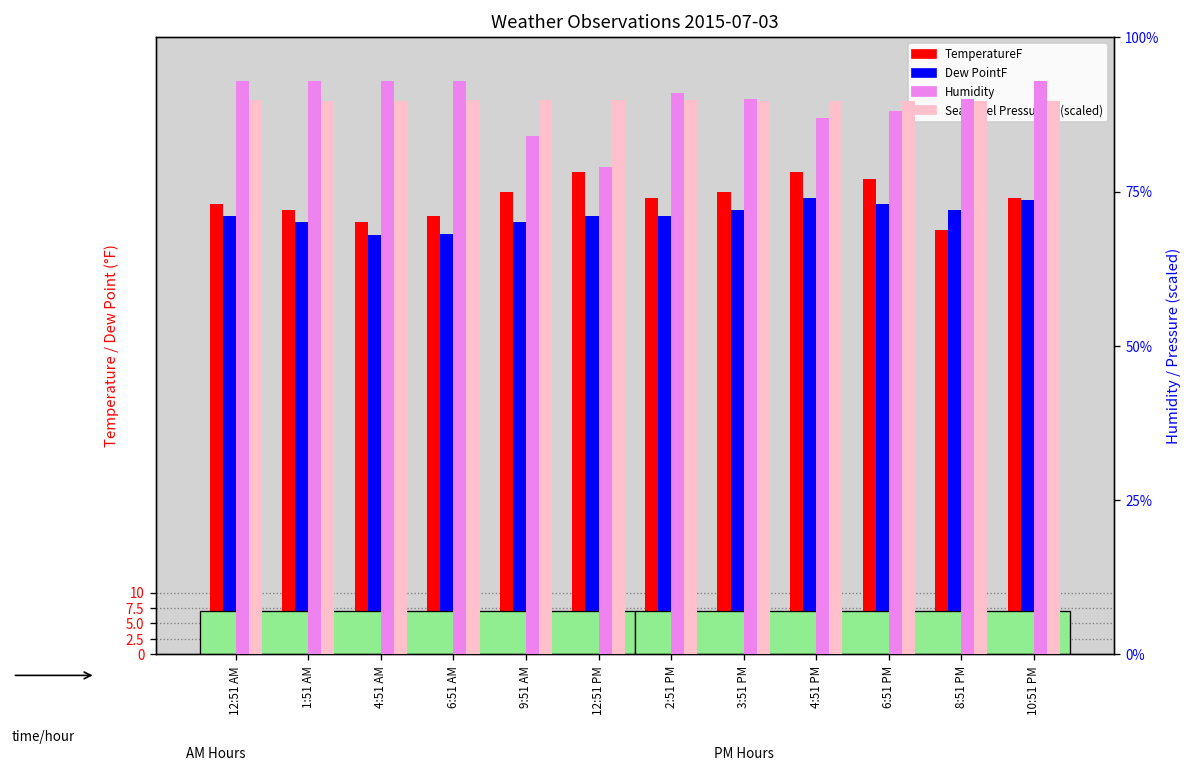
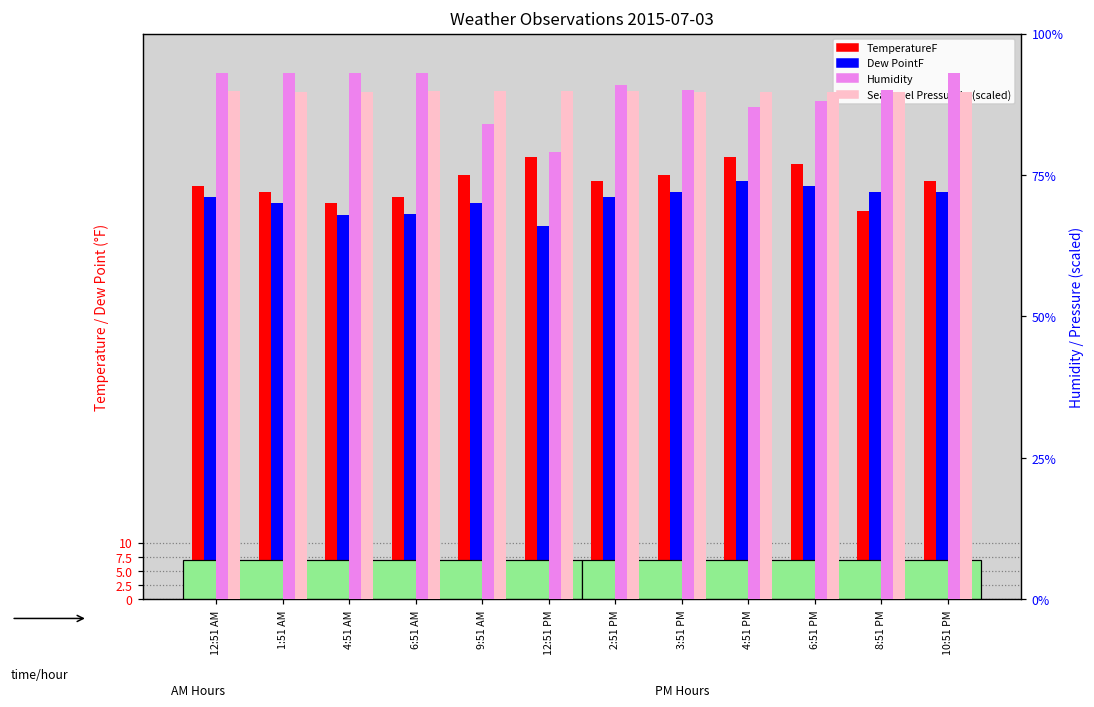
  {
    "TemperatureF": {
      "12:51 AM": "73",
      "1:51 AM": "72",
      "4:51 AM": "70",
      "6:51 AM": "71",
      "9:51 AM": "75",
      "12:51 PM": "78",
      "2:51 PM": "74",
      "3:51 PM": "75",
      "4:51 PM": "78",
      "6:51 PM": "77",
      "8:51 PM": "69",
      "10:51 PM": "74"
    },
    "Dew PointF": {
      "12:51 AM": "71",
      "1:51 AM": "70",
      "4:51 AM": "68",
      "6:51 AM": "68",
      "9:51 AM": "70",
-     "12:51 PM": "71",
+     "12:51 PM": "66",
      "2:51 PM": "71",
      "3:51 PM": "72",
      "4:51 PM": "74",
      "6:51 PM": "73",
      "8:51 PM": "72",
-     "10:51 PM": "74"
+     "10:51 PM": "72"
    },
    "Humidity": {
      "12:51 AM": "93%",
      "1:51 AM": "93%",
      "4:51 AM": "93%",
      "6:51 AM": "93%",
      "9:51 AM": "84%",
      "12:51 PM": "79%",
      "2:51 PM": "91%",
      "3:51 PM": "90%",
      "4:51 PM": "87%",
      "6:51 PM": "88%"
    },
    "Sea Level PressureIn (scaled)": {
      "12:51 AM": "90%",
      "1:51 AM": "90%",
      "4:51 AM": "90%",
      "6:51 AM": "90%",
      "9:51 AM": "90%",
      "12:51 PM": "90%",
      "2:51 PM": "90%",
      "3:51 PM": "90%",
      "4:51 PM": "90%",
      "6:51 PM": "90%"
    }
  }
